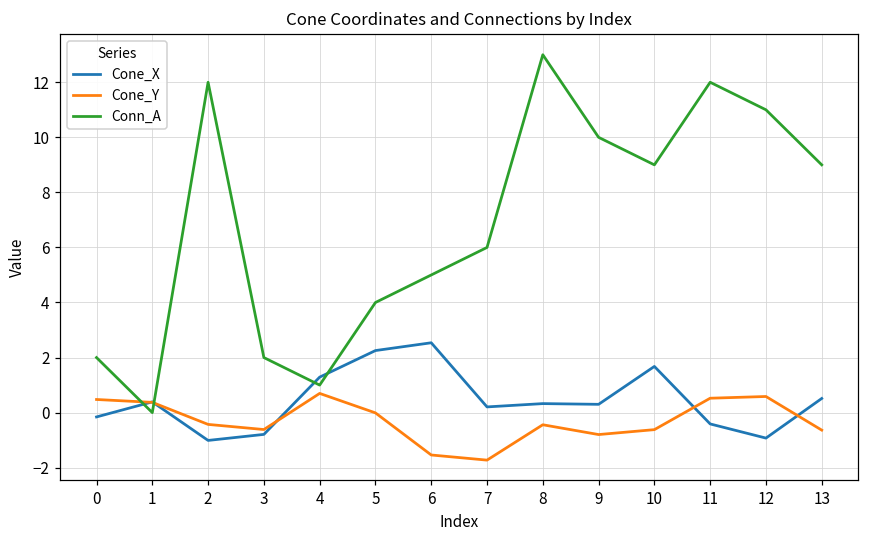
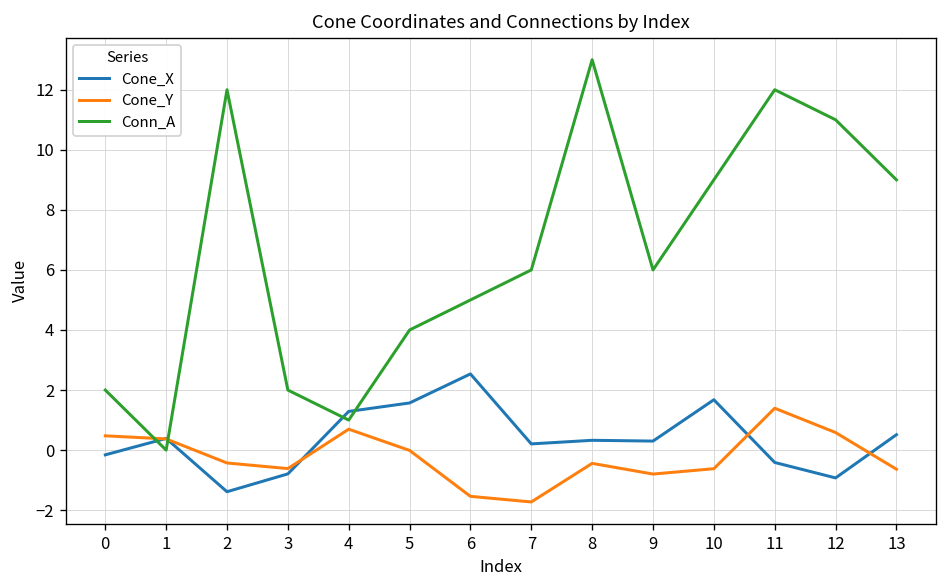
  {
    "Cone_X": {
      "0": -0.2,
-     "2": -1.0,
+     "2": -1.4,
      "3": -0.8,
      "4": 1.3,
-     "5": 2.3,
+     "5": 1.6,
      "6": 2.5,
      "7": 0.2,
      "8": 0.3,
      "9": 0.3,
      "10": 1.7,
      "11": -0.4,
      "12": -0.9,
      "13": 0.5
    },
    "Cone_Y": {
      "0": 0.5,
      "2": -0.4,
      "3": -0.6,
      "4": 0.7,
      "5": 0.0,
      "6": -1.5,
      "7": -1.7,
      "8": -0.4,
      "9": -0.8,
      "10": -0.6,
-     "11": 0.5,
+     "11": 1.4,
      "12": 0.6,
      "13": -0.6
    },
    "Conn_A": {
      "0": 2,
      "1": 0,
      "2": 12,
      "3": 2,
      "4": 1,
      "5": 4,
      "6": 5,
      "7": 6,
      "8": 13,
-     "9": 10,
+     "9": 6,
      "10": 9,
      "11": 12,
      "12": 11,
      "13": 9
    }
  }
